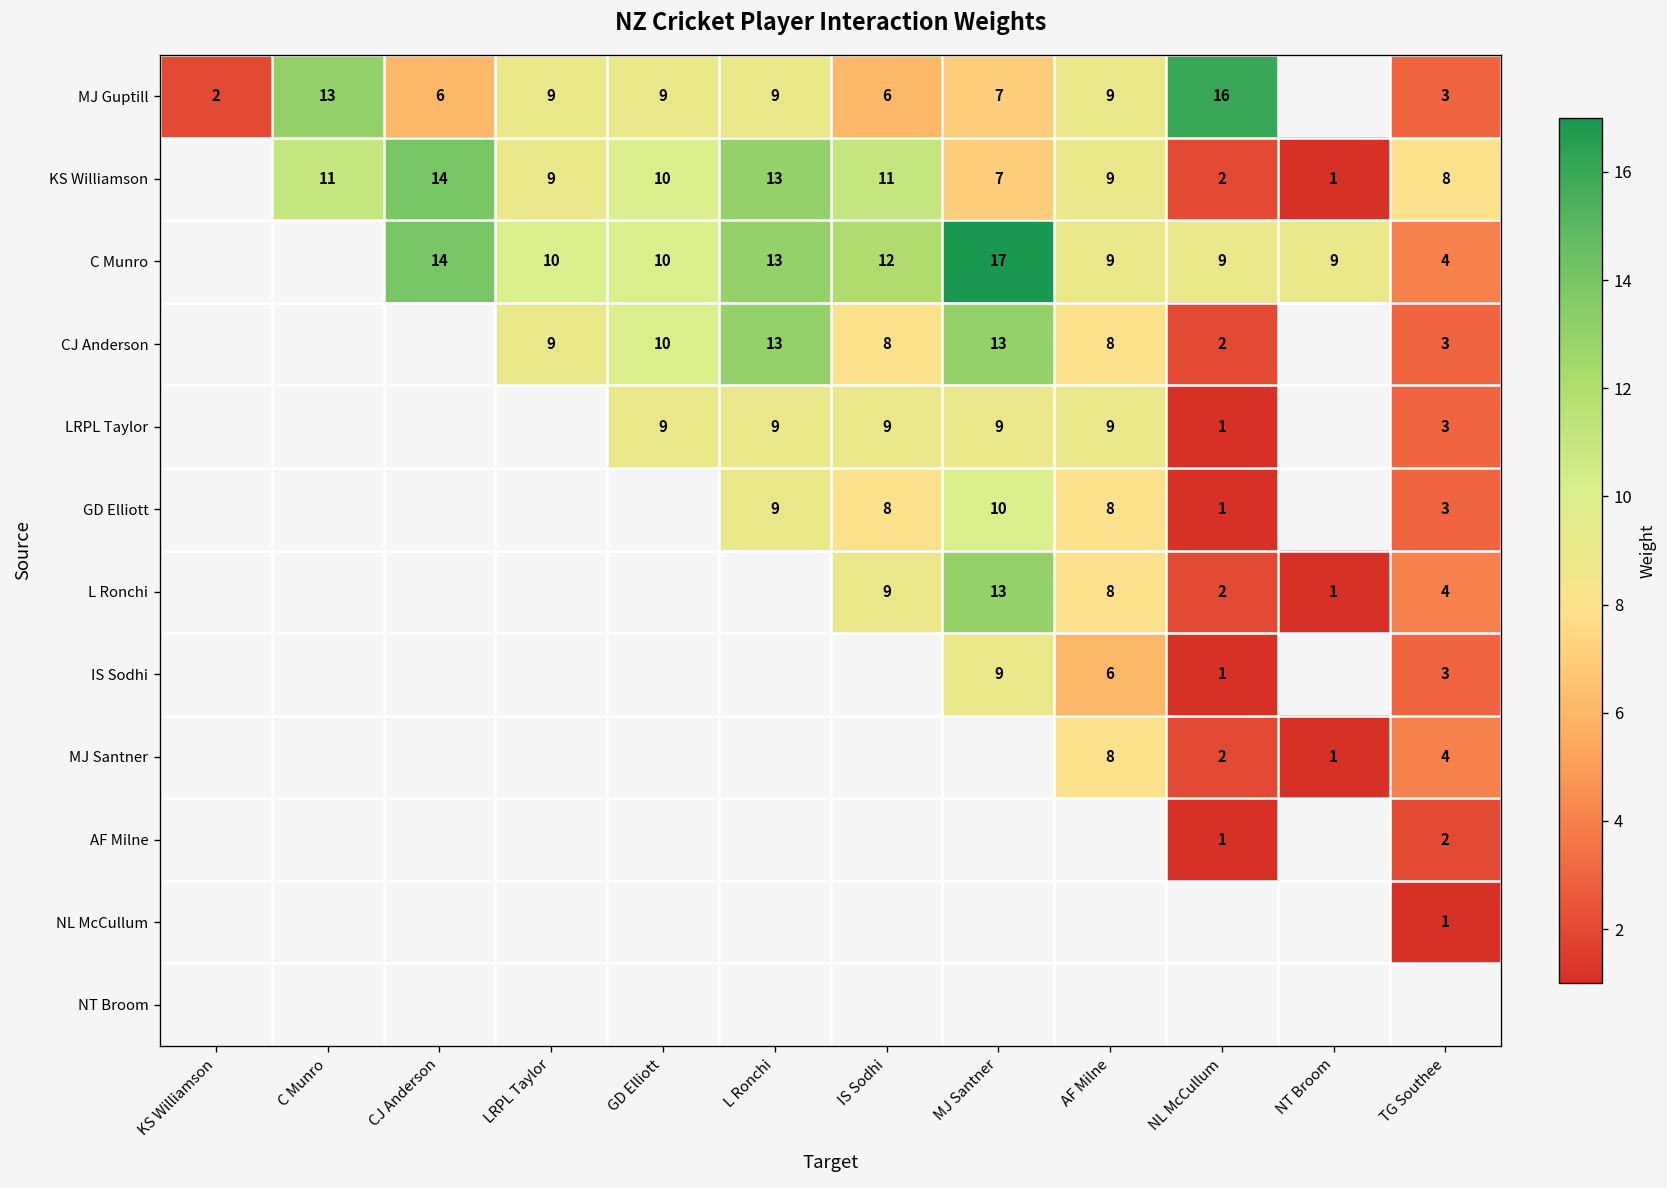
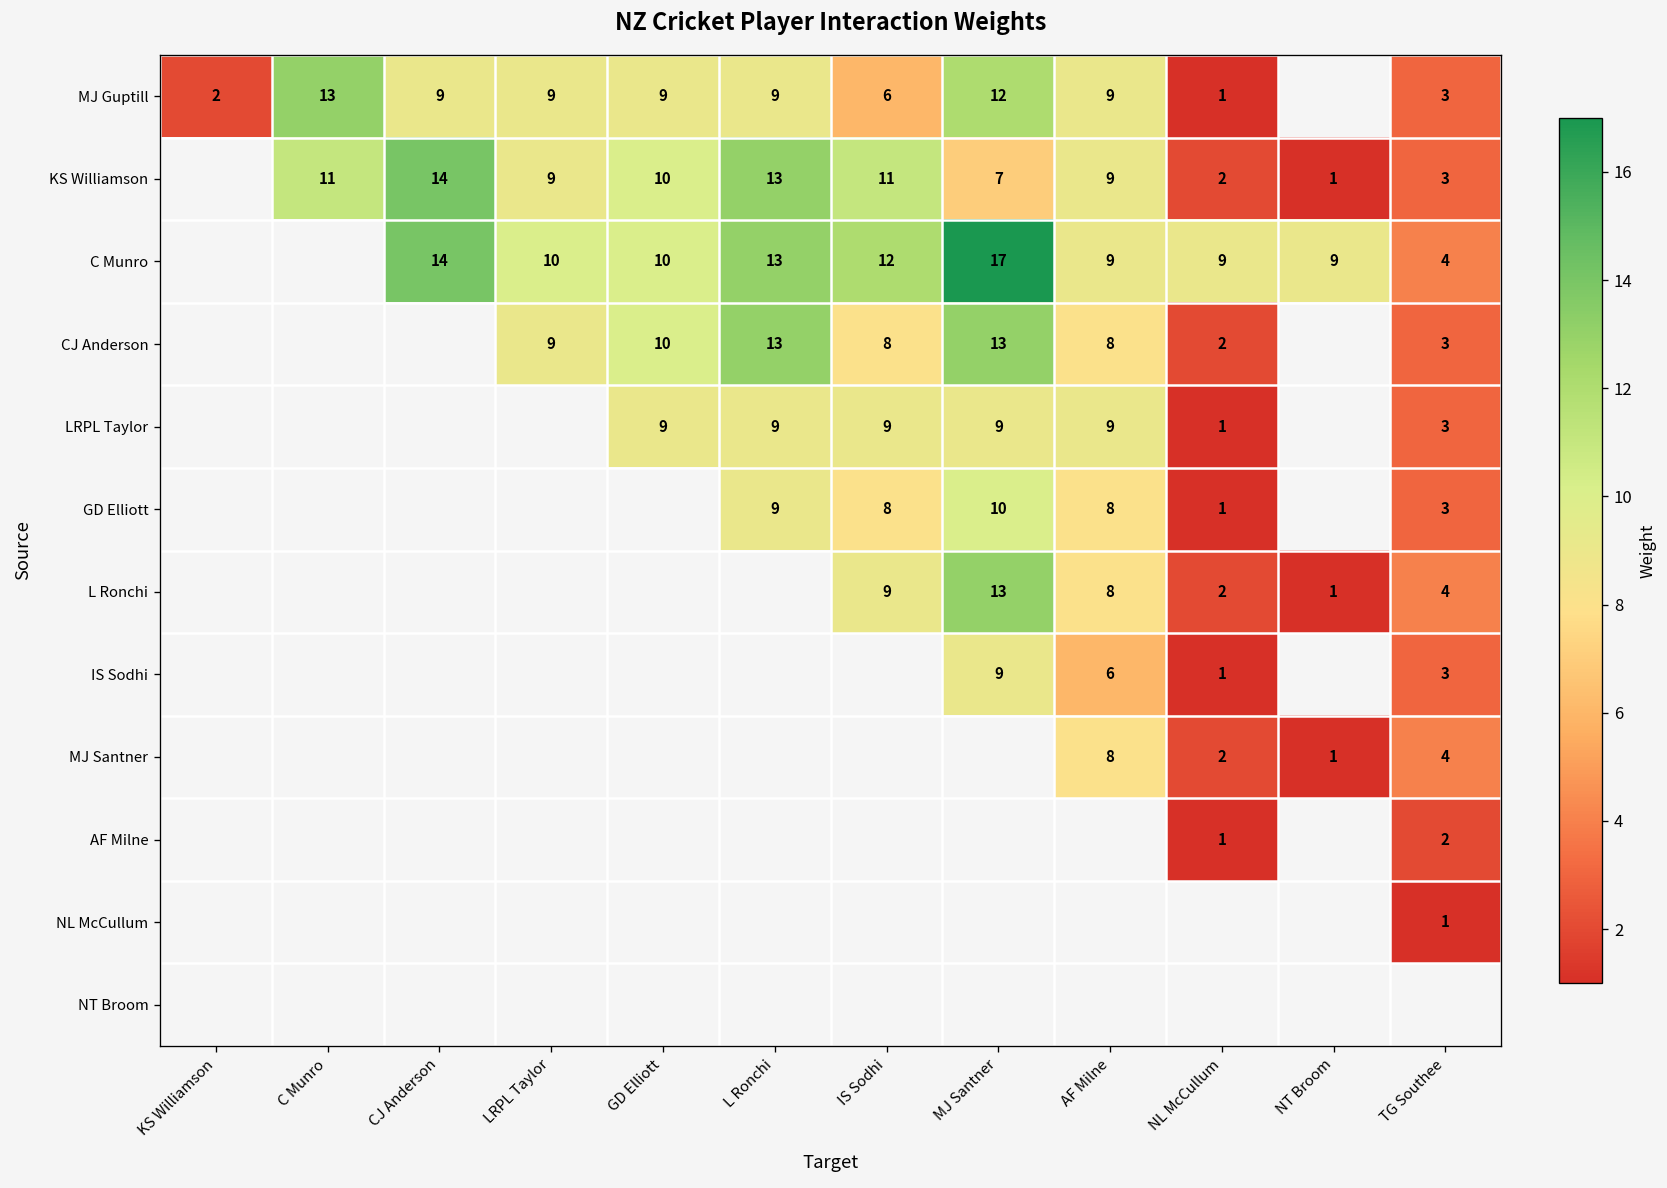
  {
    "MJ Guptill": {
      "KS Williamson": 2,
      "C Munro": 13,
-     "CJ Anderson": 6,
+     "CJ Anderson": 9,
      "LRPL Taylor": 9,
      "GD Elliott": 9,
      "L Ronchi": 9,
      "IS Sodhi": 6,
-     "MJ Santner": 7,
+     "MJ Santner": 12,
      "AF Milne": 9,
-     "NL McCullum": 16,
+     "NL McCullum": 1,
      "TG Southee": 3
    },
    "KS Williamson": {
      "C Munro": 11,
      "CJ Anderson": 14,
      "LRPL Taylor": 9,
      "GD Elliott": 10,
      "L Ronchi": 13,
      "IS Sodhi": 11,
      "MJ Santner": 7,
      "AF Milne": 9,
      "NL McCullum": 2,
      "NT Broom": 1,
-     "TG Southee": 8
+     "TG Southee": 3
    },
    "C Munro": {
      "CJ Anderson": 14,
      "LRPL Taylor": 10,
      "GD Elliott": 10,
      "L Ronchi": 13,
      "IS Sodhi": 12,
      "MJ Santner": 17,
      "AF Milne": 9,
      "NL McCullum": 9,
      "NT Broom": 9,
      "TG Southee": 4
    },
    "CJ Anderson": {
      "LRPL Taylor": 9,
      "GD Elliott": 10,
      "L Ronchi": 13,
      "IS Sodhi": 8,
      "MJ Santner": 13,
      "AF Milne": 8,
      "NL McCullum": 2,
      "TG Southee": 3
    },
    "LRPL Taylor": {
      "GD Elliott": 9,
      "L Ronchi": 9,
      "IS Sodhi": 9,
      "MJ Santner": 9,
      "AF Milne": 9,
      "NL McCullum": 1,
      "TG Southee": 3
    },
    "GD Elliott": {
      "L Ronchi": 9,
      "IS Sodhi": 8,
      "MJ Santner": 10,
      "AF Milne": 8,
      "NL McCullum": 1,
      "TG Southee": 3
    },
    "L Ronchi": {
      "IS Sodhi": 9,
      "MJ Santner": 13,
      "AF Milne": 8,
      "NL McCullum": 2,
      "NT Broom": 1,
      "TG Southee": 4
    },
    "IS Sodhi": {
      "MJ Santner": 9,
      "AF Milne": 6,
      "NL McCullum": 1,
      "TG Southee": 3
    },
    "MJ Santner": {
      "AF Milne": 8,
      "NL McCullum": 2,
      "NT Broom": 1,
      "TG Southee": 4
    },
    "AF Milne": {
      "NL McCullum": 1,
      "TG Southee": 2
    },
    "NL McCullum": {
      "TG Southee": 1
    }
  }
